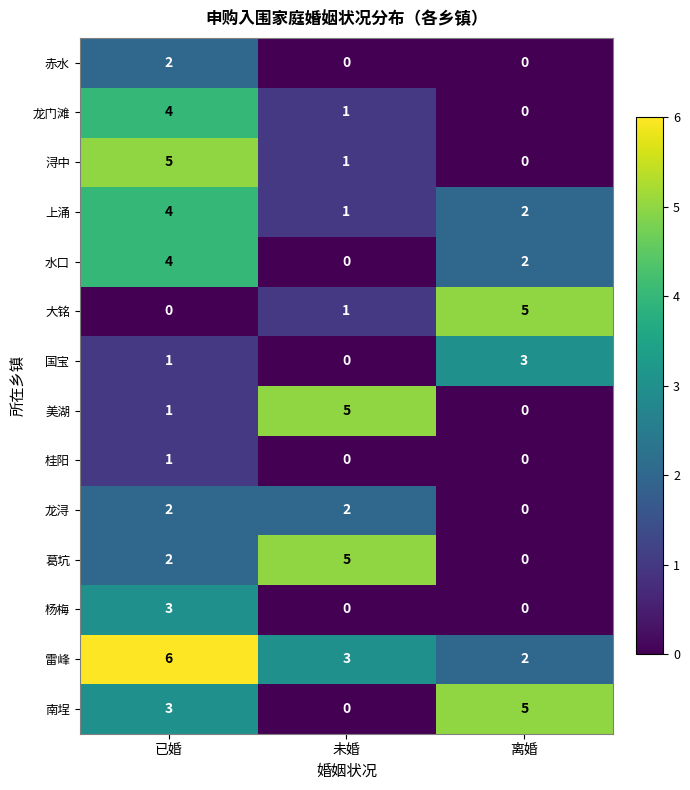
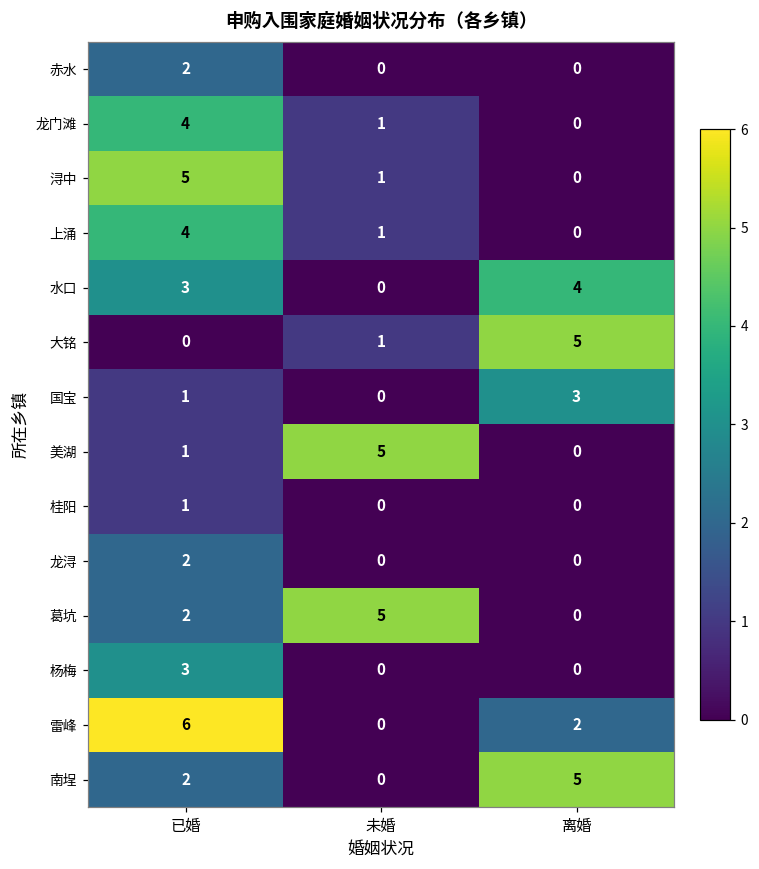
  {
    "赤水": {
      "已婚": 2,
      "未婚": 0,
      "离婚": 0
    },
    "龙门滩": {
      "已婚": 4,
      "未婚": 1,
      "离婚": 0
    },
    "浔中": {
      "已婚": 5,
      "未婚": 1,
      "离婚": 0
    },
    "上涌": {
      "已婚": 4,
      "未婚": 1,
-     "离婚": 2
+     "离婚": 0
    },
    "水口": {
-     "已婚": 4,
+     "已婚": 3,
      "未婚": 0,
-     "离婚": 2
+     "离婚": 4
    },
    "大铭": {
      "已婚": 0,
      "未婚": 1,
      "离婚": 5
    },
    "国宝": {
      "已婚": 1,
      "未婚": 0,
      "离婚": 3
    },
    "美湖": {
      "已婚": 1,
      "未婚": 5,
      "离婚": 0
    },
    "桂阳": {
      "已婚": 1,
      "未婚": 0,
      "离婚": 0
    },
    "龙浔": {
      "已婚": 2,
-     "未婚": 2,
+     "未婚": 0,
      "离婚": 0
    },
    "葛坑": {
      "已婚": 2,
      "未婚": 5,
      "离婚": 0
    },
    "杨梅": {
      "已婚": 3,
      "未婚": 0,
      "离婚": 0
    },
    "雷峰": {
      "已婚": 6,
-     "未婚": 3,
+     "未婚": 0,
      "离婚": 2
    },
    "南埕": {
-     "已婚": 3,
+     "已婚": 2,
      "未婚": 0,
      "离婚": 5
    }
  }
